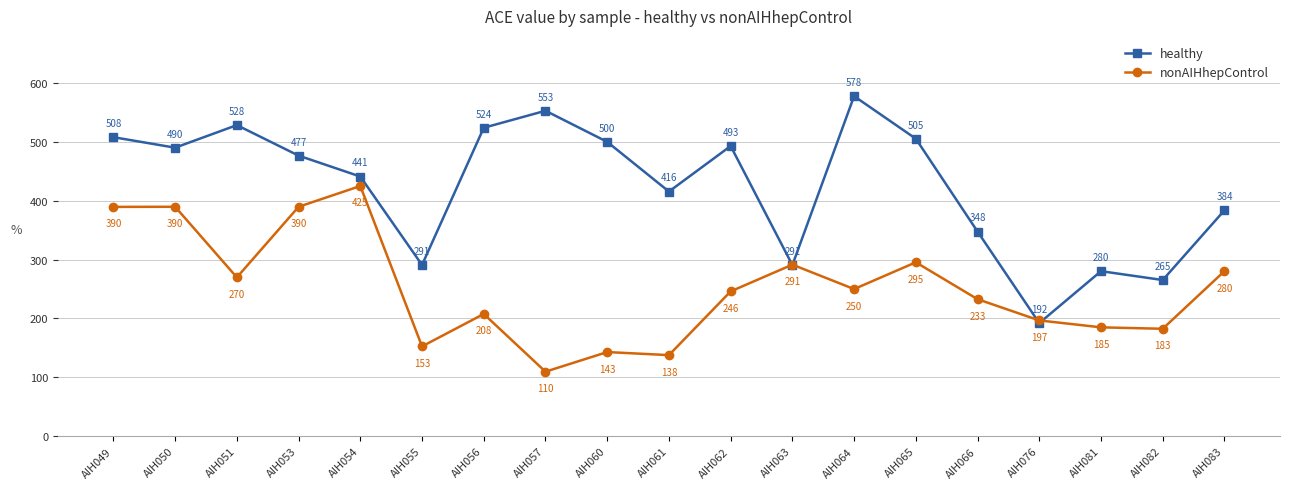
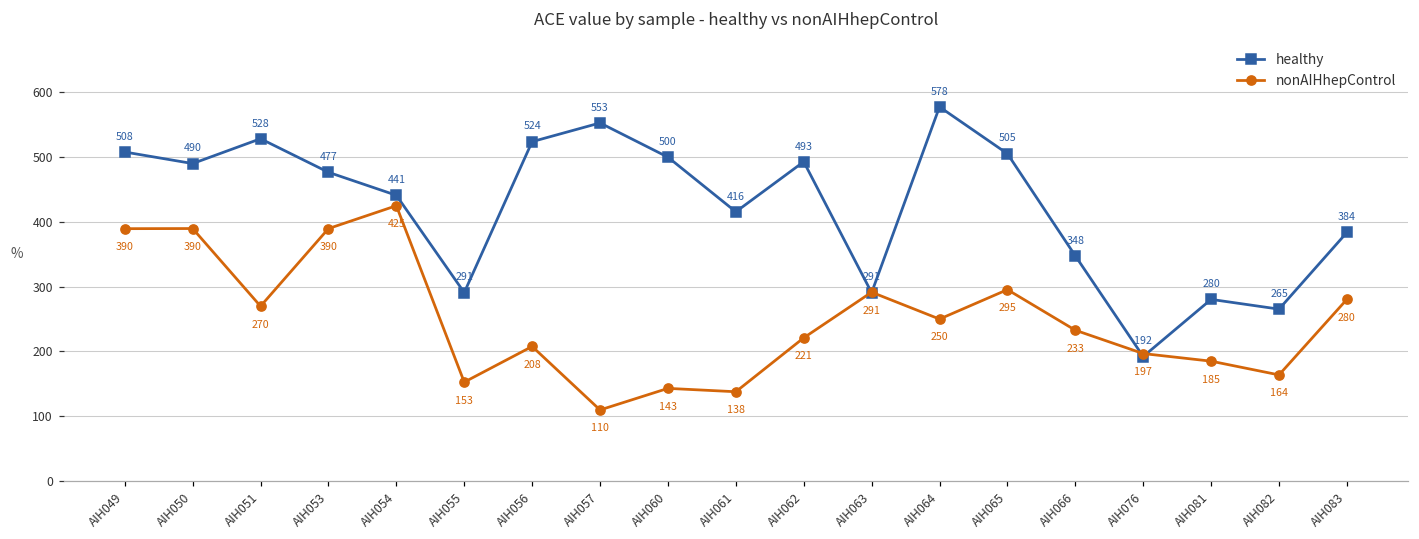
  {
    "healthy": {
      "AIH049": 508,
      "AIH050": 490,
      "AIH051": 528,
      "AIH053": 477,
      "AIH054": 441,
      "AIH055": 291,
      "AIH056": 524,
      "AIH057": 553,
      "AIH060": 500,
      "AIH061": 416,
      "AIH062": 493,
      "AIH064": 578,
      "AIH065": 505,
      "AIH066": 348,
      "AIH076": 192,
      "AIH081": 280,
      "AIH082": 265,
      "AIH083": 384
    },
    "nonAIHhepControl": {
      "AIH049": 390,
      "AIH050": 390,
      "AIH051": 270,
      "AIH053": 390,
      "AIH054": 425,
      "AIH055": 153,
      "AIH056": 208,
      "AIH057": 110,
      "AIH060": 143,
      "AIH061": 138,
-     "AIH062": 246,
+     "AIH062": 221,
      "AIH064": 250,
      "AIH065": 295,
      "AIH066": 233,
      "AIH076": 197,
      "AIH081": 185,
-     "AIH082": 183,
+     "AIH082": 164,
      "AIH083": 280
    }
  }
